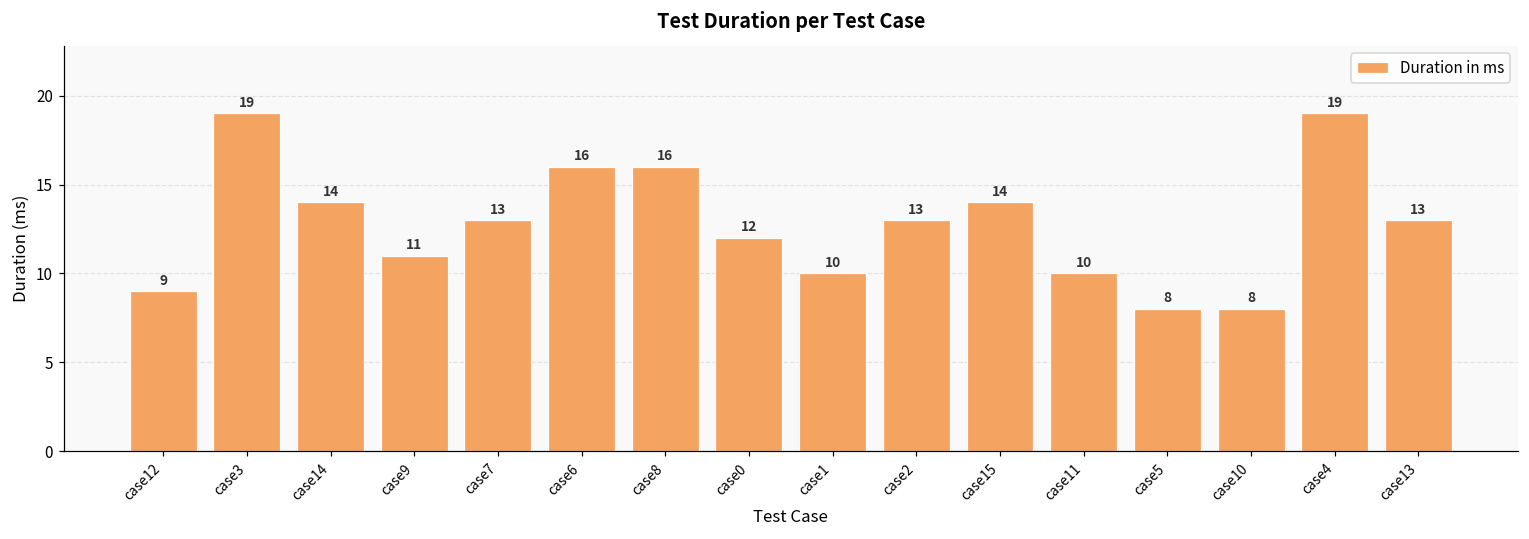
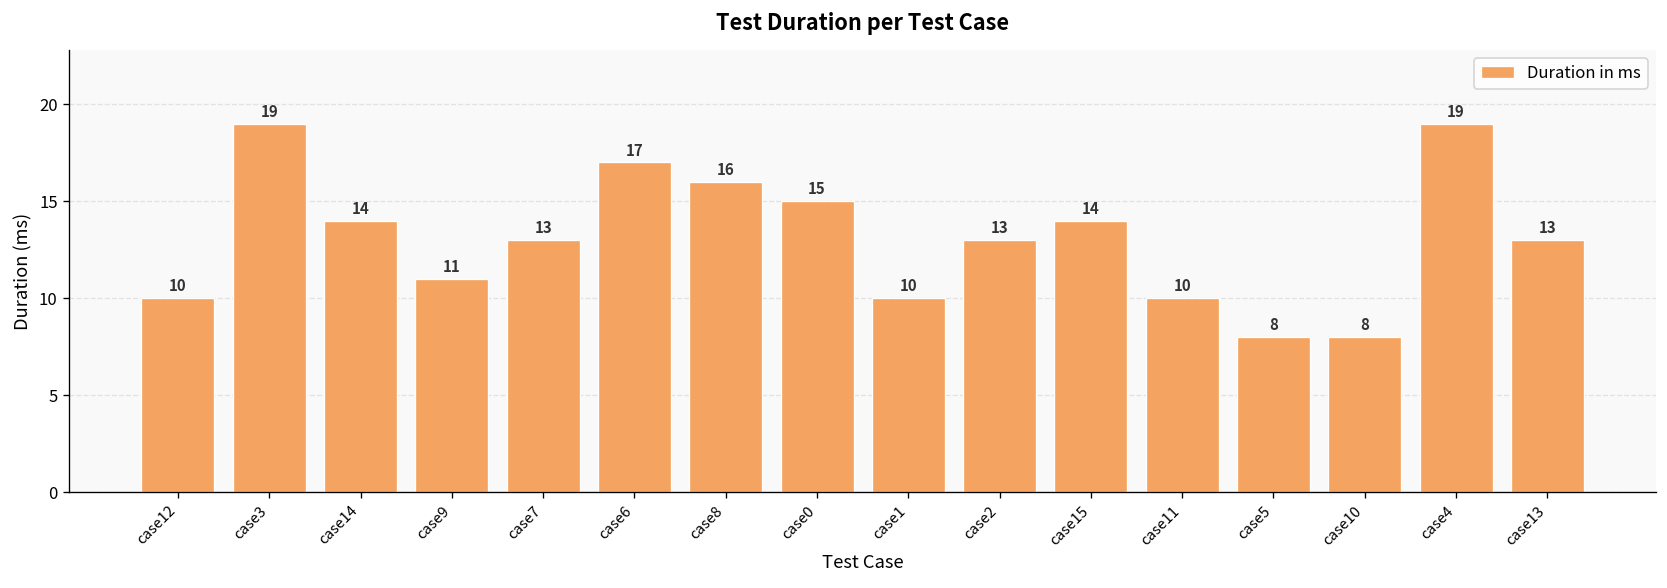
  {
-   "case12": 9,
+   "case12": 10,
    "case3": 19,
    "case14": 14,
    "case9": 11,
    "case7": 13,
-   "case6": 16,
+   "case6": 17,
    "case8": 16,
-   "case0": 12,
+   "case0": 15,
    "case1": 10,
    "case2": 13,
    "case15": 14,
    "case11": 10,
    "case5": 8,
    "case10": 8,
    "case4": 19,
    "case13": 13
  }
